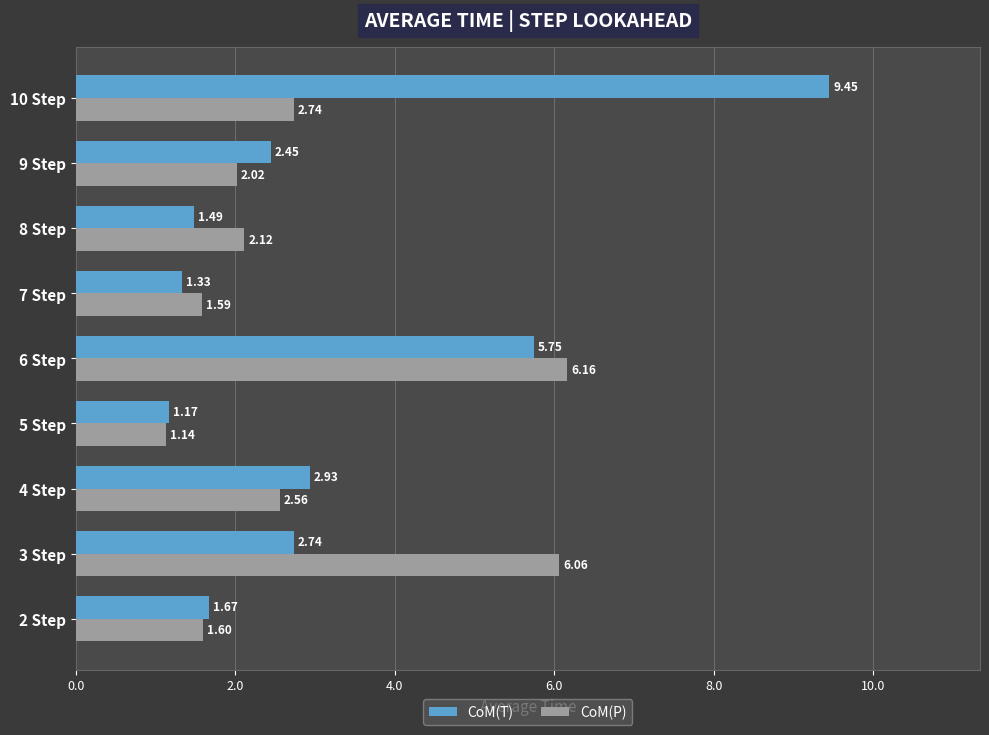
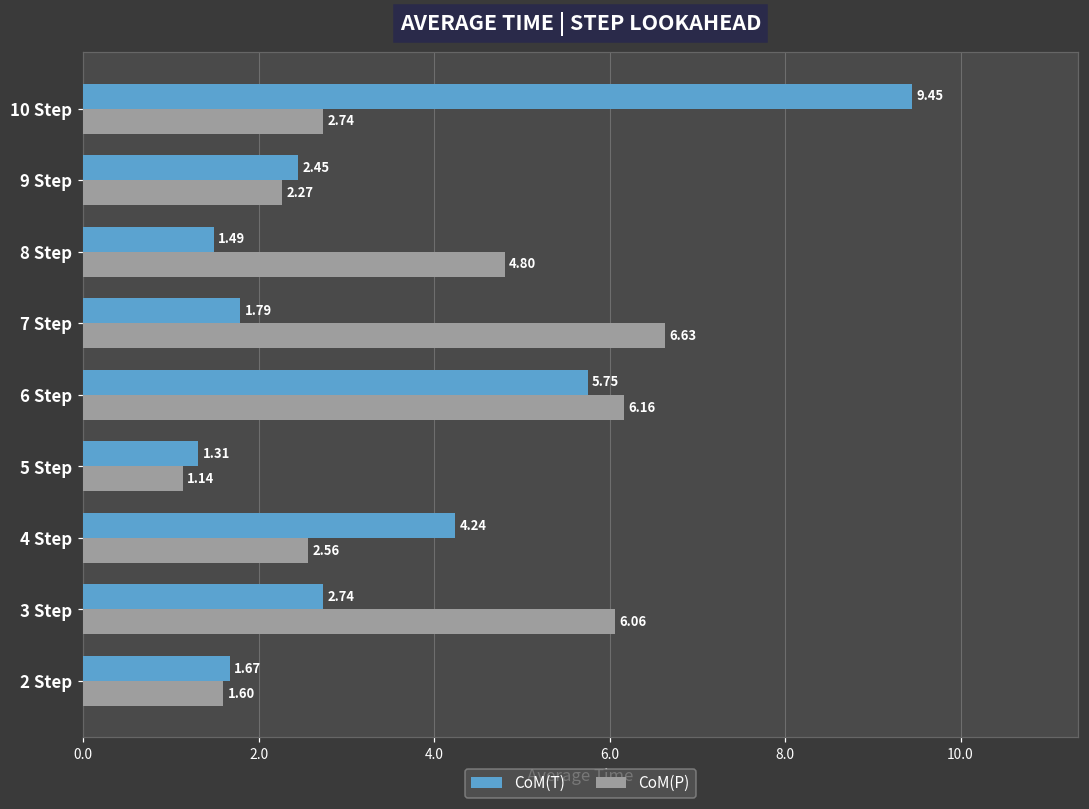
  {
    "CoM(T)": {
      "10 Step": 9.45,
      "9 Step": 2.45,
      "8 Step": 1.49,
-     "7 Step": 1.33,
+     "7 Step": 1.79,
      "6 Step": 5.75,
-     "5 Step": 1.17,
-     "4 Step": 2.93,
+     "5 Step": 1.31,
+     "4 Step": 4.24,
      "3 Step": 2.74,
      "2 Step": 1.67
    },
    "CoM(P)": {
      "10 Step": 2.74,
-     "9 Step": 2.02,
-     "8 Step": 2.12,
-     "7 Step": 1.59,
+     "9 Step": 2.27,
+     "8 Step": 4.80,
+     "7 Step": 6.63,
      "6 Step": 6.16,
      "5 Step": 1.14,
      "4 Step": 2.56,
      "3 Step": 6.06,
      "2 Step": 1.60
    }
  }
